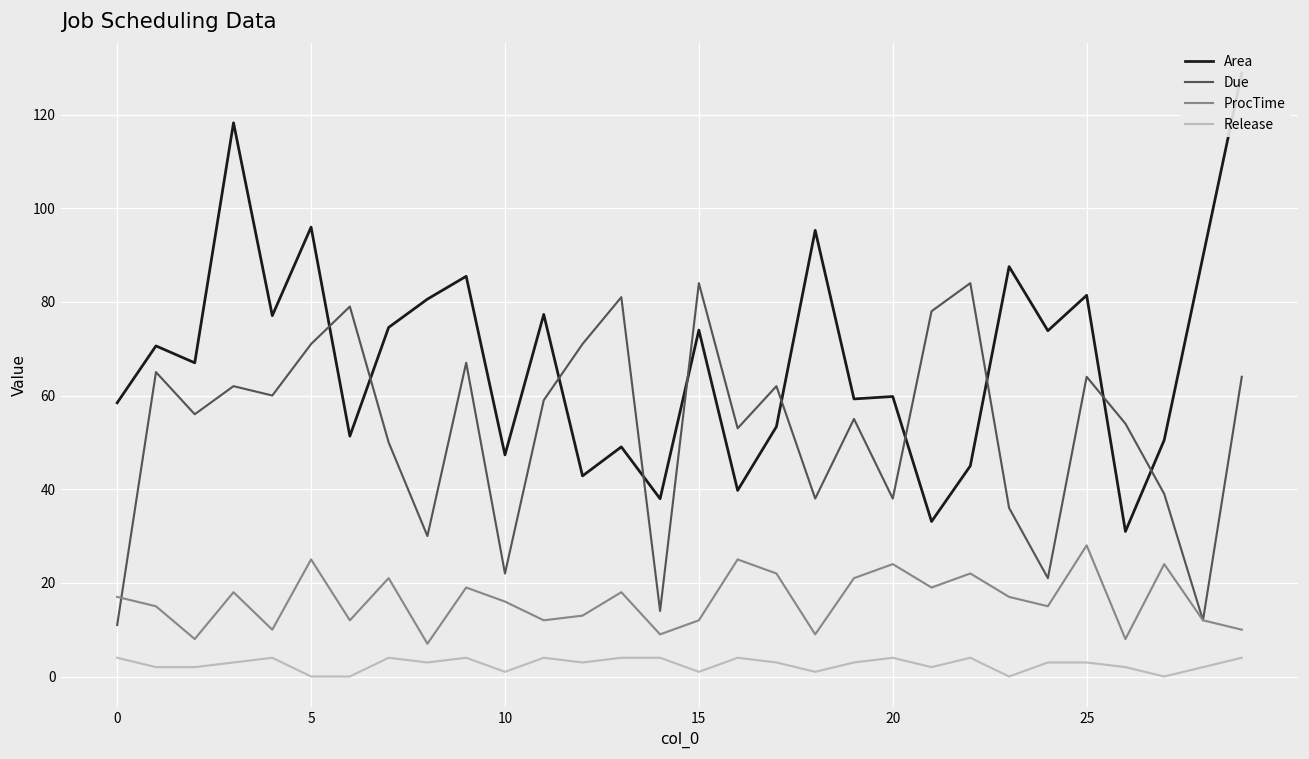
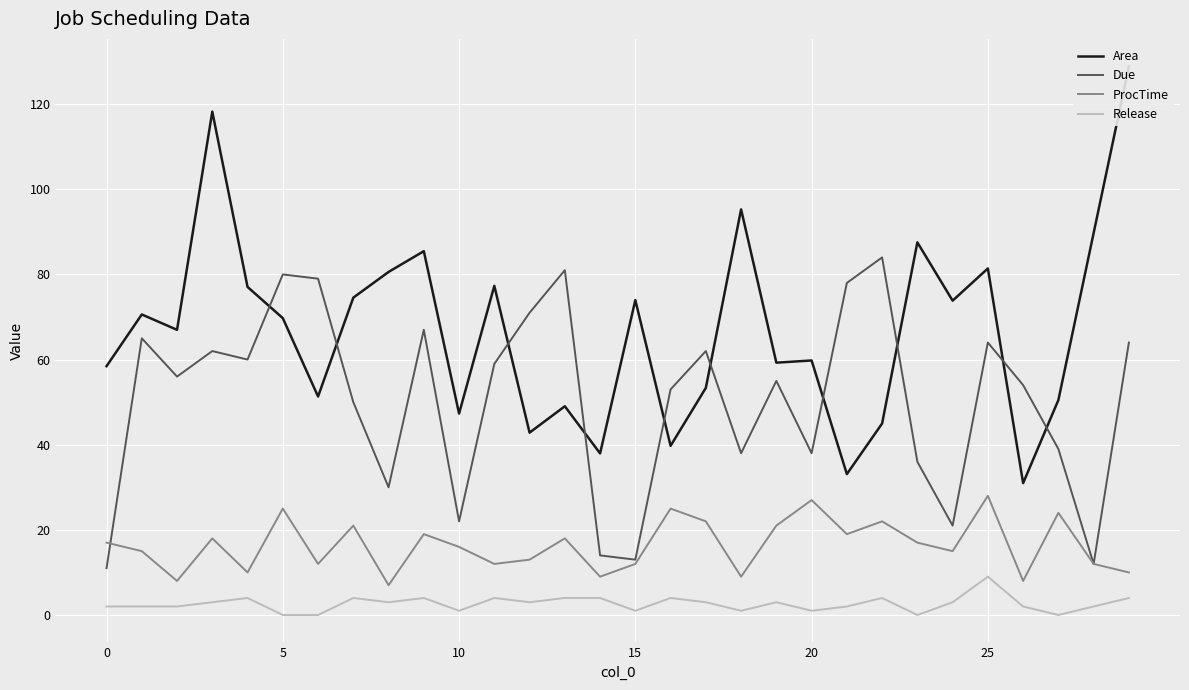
  {
    "Area": {
      "0": 58,
-     "5": 96,
+     "5": 70,
      "10": 47,
      "15": 74,
      "20": 60,
      "25": 81
    },
    "Due": {
      "0": 11,
-     "5": 71,
+     "5": 80,
      "10": 22,
-     "15": 84,
+     "15": 13,
      "20": 38,
      "25": 64
    },
    "ProcTime": {
      "0": 17,
      "5": 25,
      "10": 16,
      "15": 12,
-     "20": 24,
+     "20": 27,
      "25": 28
    },
    "Release": {
-     "0": 4,
+     "0": 2,
      "5": 0,
      "10": 1,
      "15": 1,
-     "20": 4,
-     "25": 3
+     "20": 1,
+     "25": 9
    }
  }
